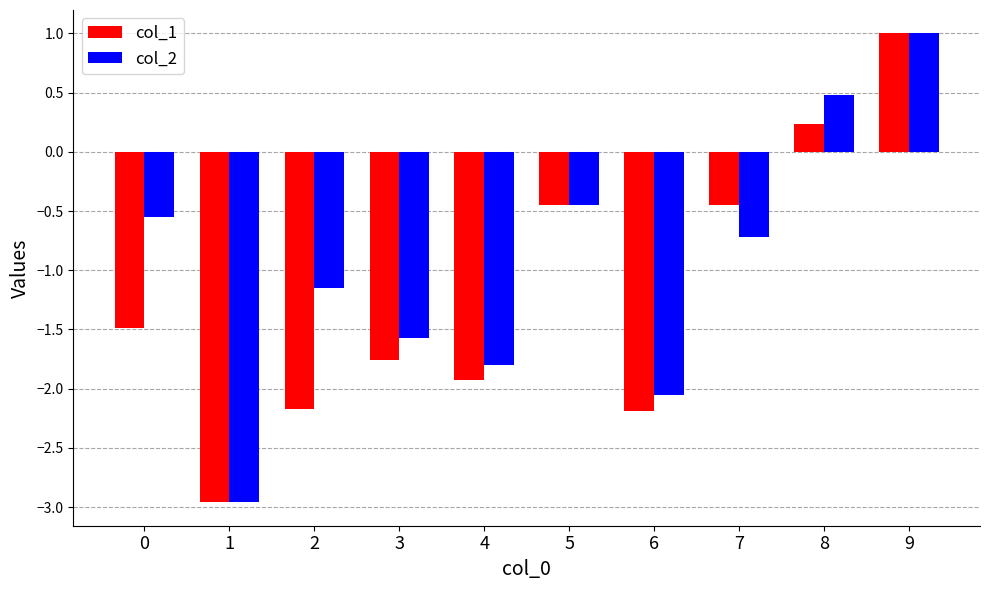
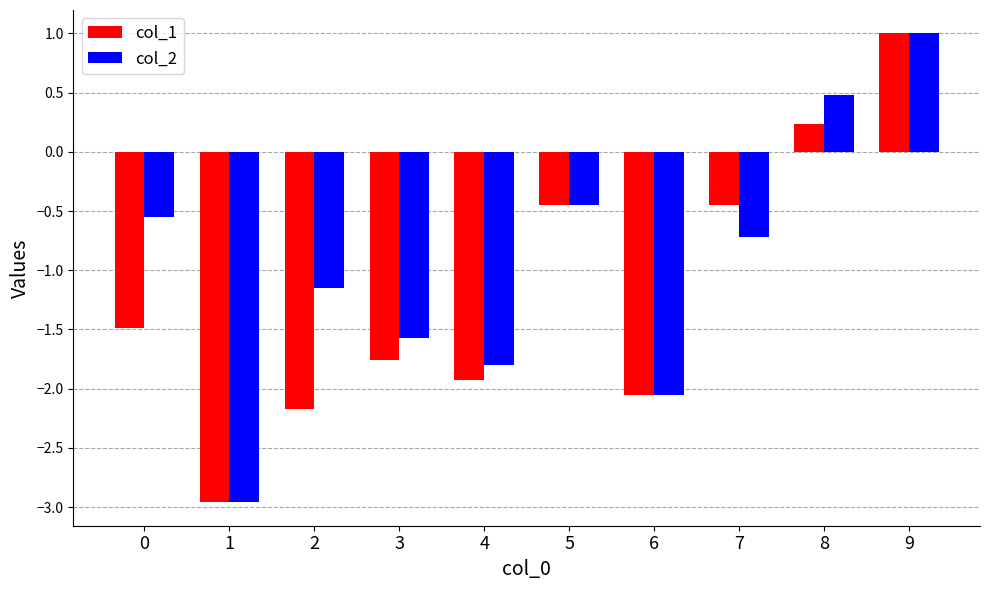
  {
    "col_1": {
      "0": -1.49,
      "1": -2.96,
      "2": -2.17,
      "3": -1.76,
      "4": -1.93,
      "5": -0.45,
-     "6": -2.19,
+     "6": -2.05,
      "7": -0.45,
      "8": 0.24,
      "9": 1.00
    },
    "col_2": {
      "0": -0.55,
      "1": -2.96,
      "2": -1.15,
      "3": -1.58,
      "4": -1.80,
      "5": -0.45,
      "6": -2.05,
      "7": -0.72,
      "8": 0.48,
      "9": 1.00
    }
  }
